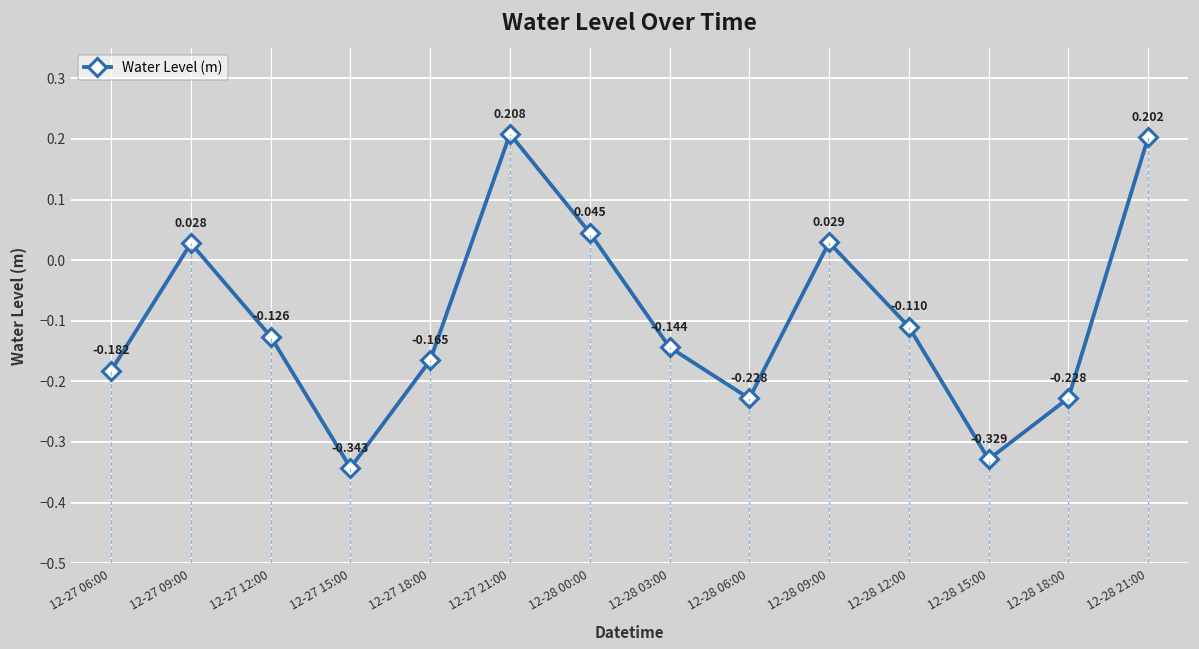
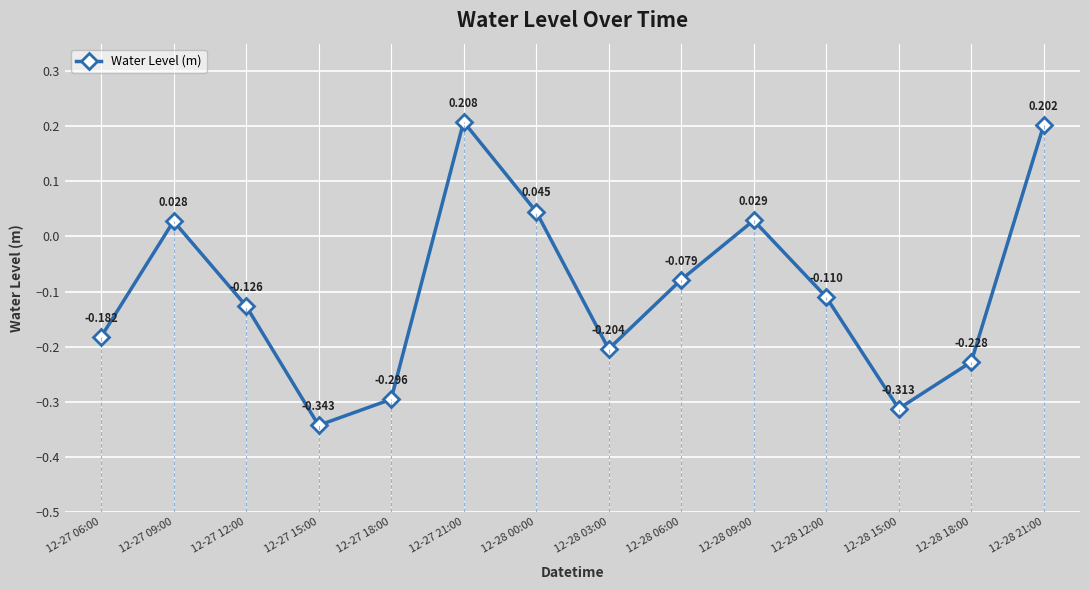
  {
    "12-27 06:00": -0.182,
    "12-27 09:00": 0.028,
    "12-27 12:00": -0.126,
    "12-27 15:00": -0.343,
-   "12-27 18:00": -0.165,
+   "12-27 18:00": -0.296,
    "12-27 21:00": 0.208,
    "12-28 00:00": 0.045,
-   "12-28 03:00": -0.144,
-   "12-28 06:00": -0.228,
+   "12-28 03:00": -0.204,
+   "12-28 06:00": -0.079,
    "12-28 09:00": 0.029,
    "12-28 12:00": -0.110,
-   "12-28 15:00": -0.329,
+   "12-28 15:00": -0.313,
    "12-28 18:00": -0.228,
    "12-28 21:00": 0.202
  }
